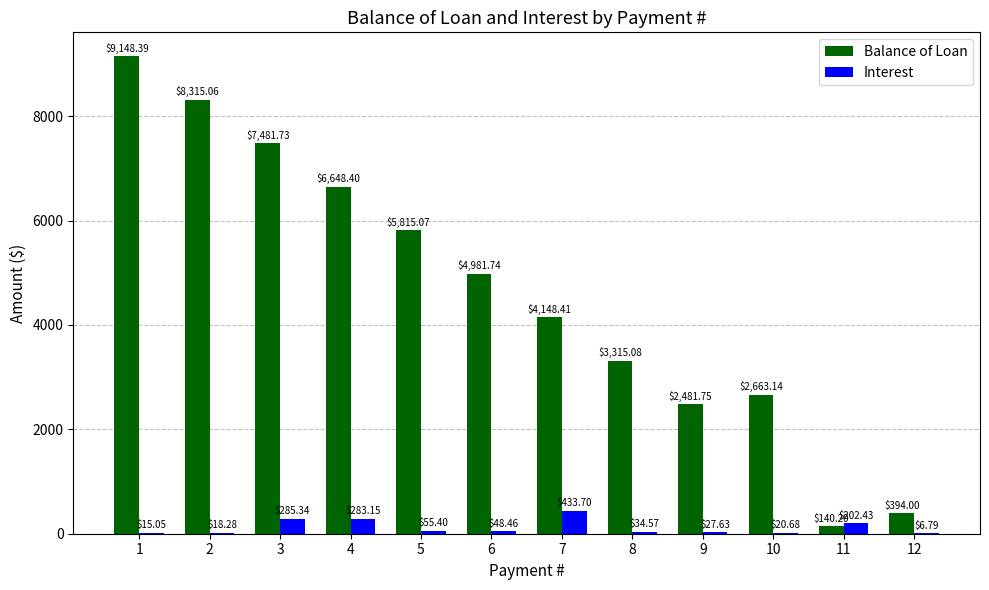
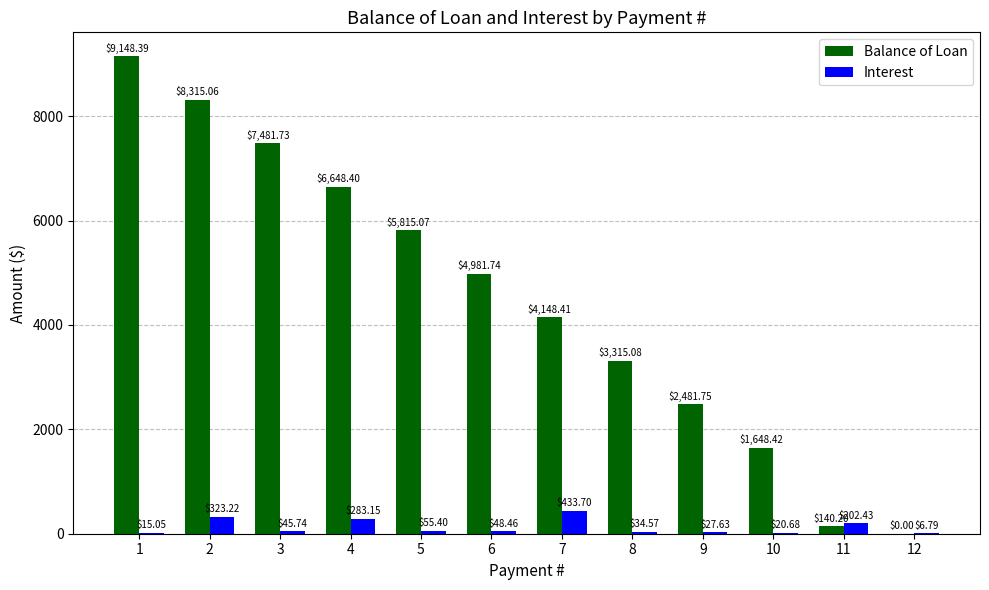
  {
    "Balance of Loan": {
      "1": "$9,148.39",
      "2": "$8,315.06",
      "3": "$7,481.73",
      "4": "$6,648.40",
      "5": "$5,815.07",
      "6": "$4,981.74",
      "7": "$4,148.41",
      "8": "$3,315.08",
      "9": "$2,481.75",
-     "10": "$2,663.14",
-     "12": "$394.00"
+     "10": "$1,648.42",
+     "12": "$0.00"
    },
    "Interest": {
      "1": "$15.05",
-     "2": "$18.28",
-     "3": "$285.34",
+     "2": "$323.22",
+     "3": "$45.74",
      "4": "$283.15",
      "5": "$55.40",
      "6": "$48.46",
      "7": "$433.70",
      "8": "$34.57",
      "9": "$27.63",
      "10": "$20.68",
      "12": "$6.79"
    }
  }
